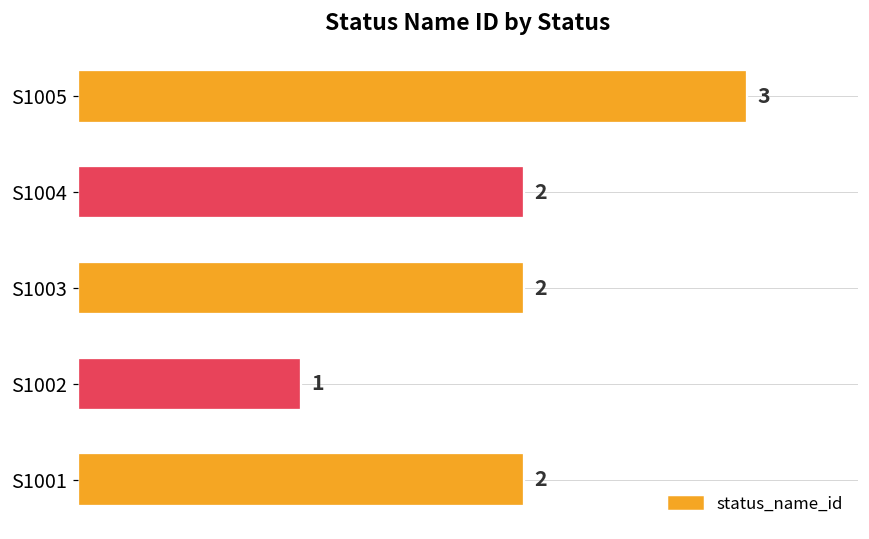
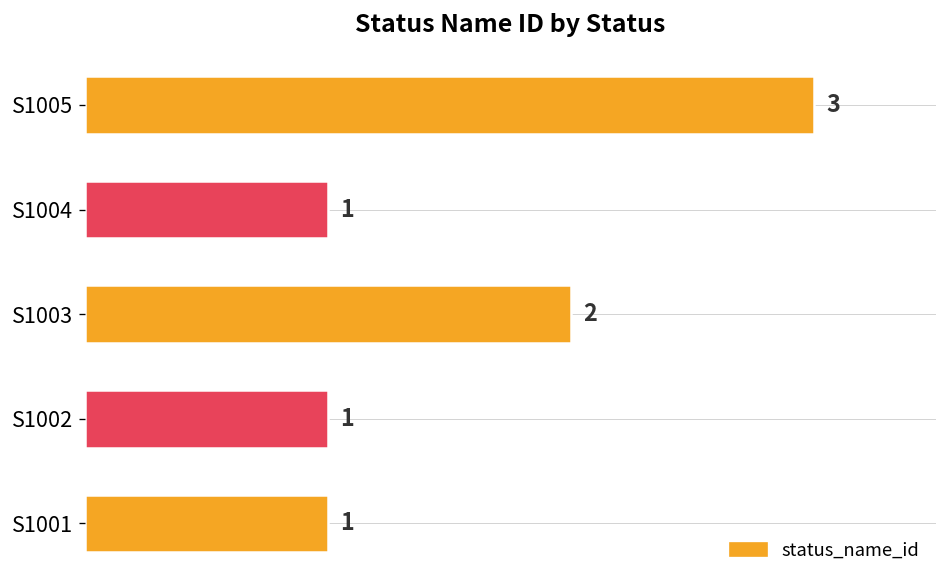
  {
    "S1005": 3,
-   "S1004": 2,
+   "S1004": 1,
    "S1003": 2,
    "S1002": 1,
-   "S1001": 2
+   "S1001": 1
  }
